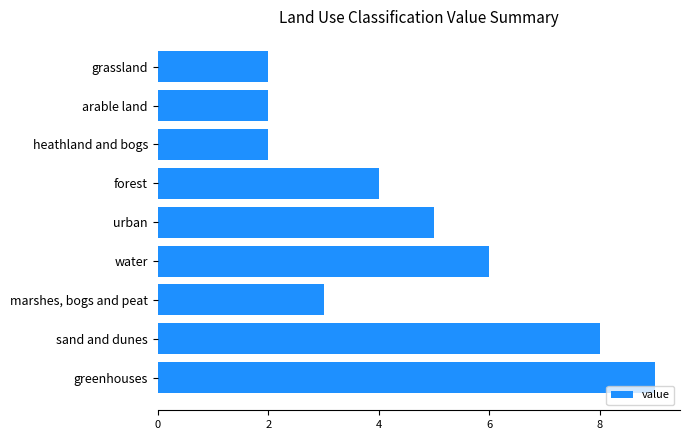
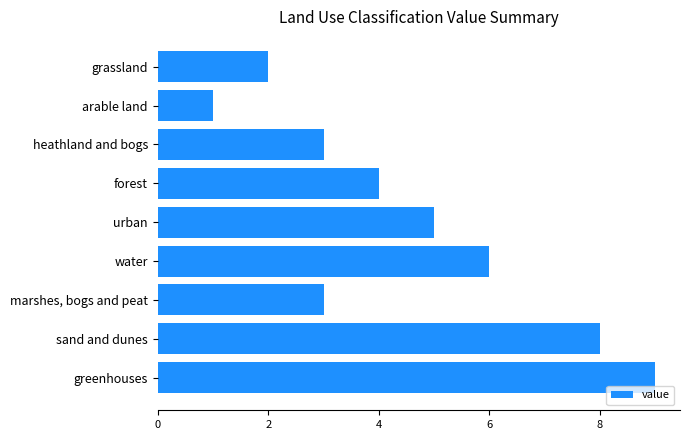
  {
    "grassland": 2,
-   "arable land": 2,
-   "heathland and bogs": 2,
+   "arable land": 1,
+   "heathland and bogs": 3,
    "forest": 4,
    "urban": 5,
    "water": 6,
    "marshes, bogs and peat": 3,
    "sand and dunes": 8,
    "greenhouses": 9
  }
